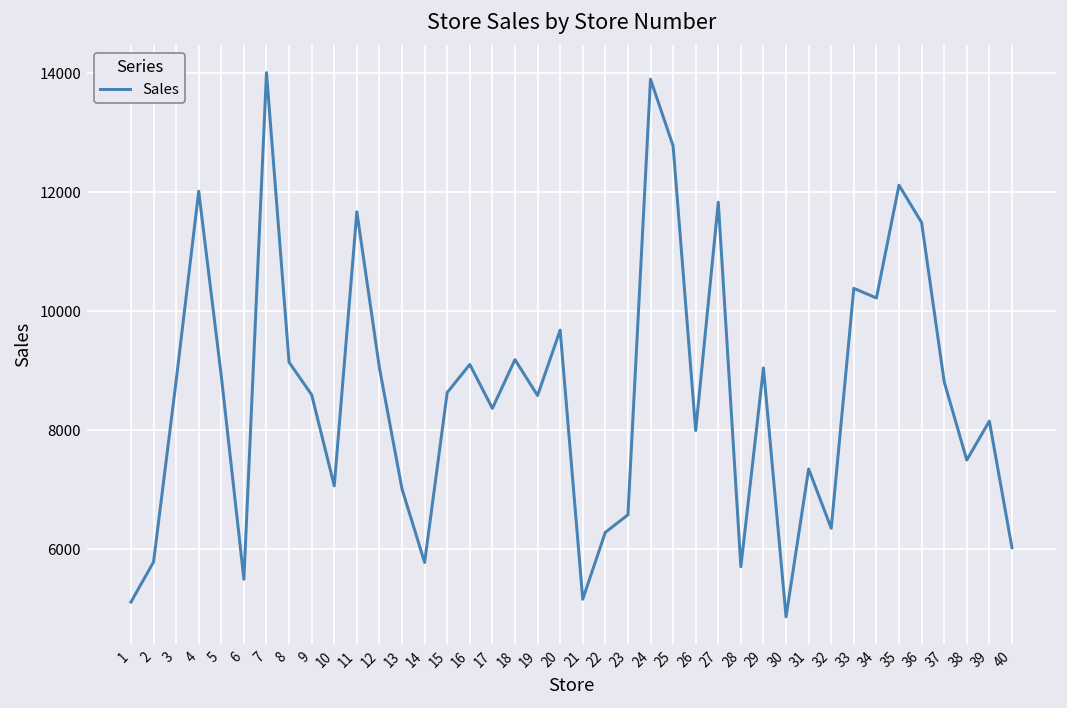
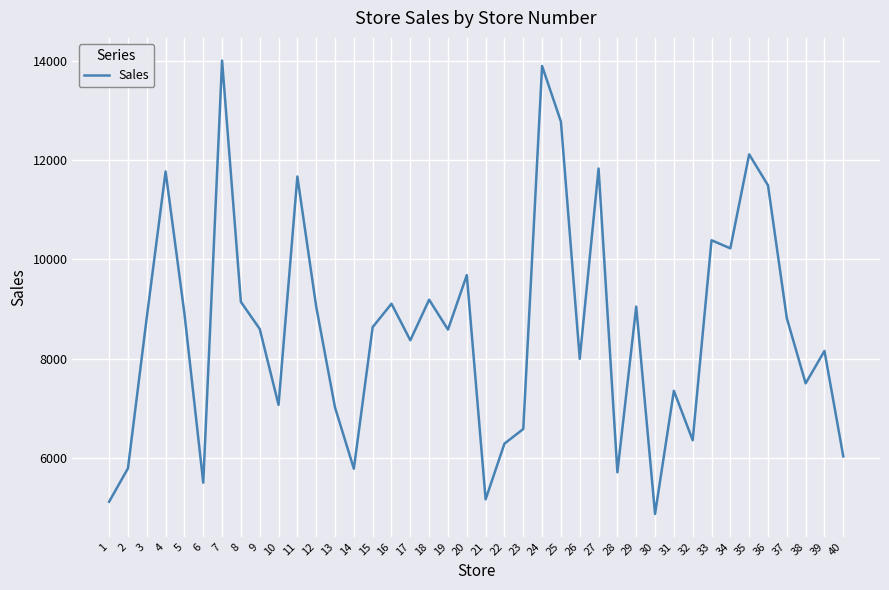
  {
    "1": 5100,
    "2": 5800,
    "3": 8800,
-   "4": 12000,
+   "4": 11800,
    "5": 8900,
    "6": 5500,
    "7": 14000,
    "8": 9100,
    "9": 8600,
    "10": 7100,
    "11": 11700,
    "12": 9000,
    "13": 7000,
    "14": 5800,
    "15": 8600,
    "16": 9100,
    "17": 8400,
    "18": 9200,
    "19": 8600,
    "20": 9700,
    "21": 5200,
    "22": 6300,
    "23": 6600,
    "24": 13900,
    "25": 12800,
    "26": 8000,
    "27": 11800,
    "28": 5700,
    "29": 9000,
    "30": 4900,
    "31": 7400,
    "32": 6400,
    "33": 10400,
    "34": 10200,
    "35": 12100,
    "36": 11500,
    "37": 8800,
    "38": 7500,
    "39": 8200,
    "40": 6000
  }
